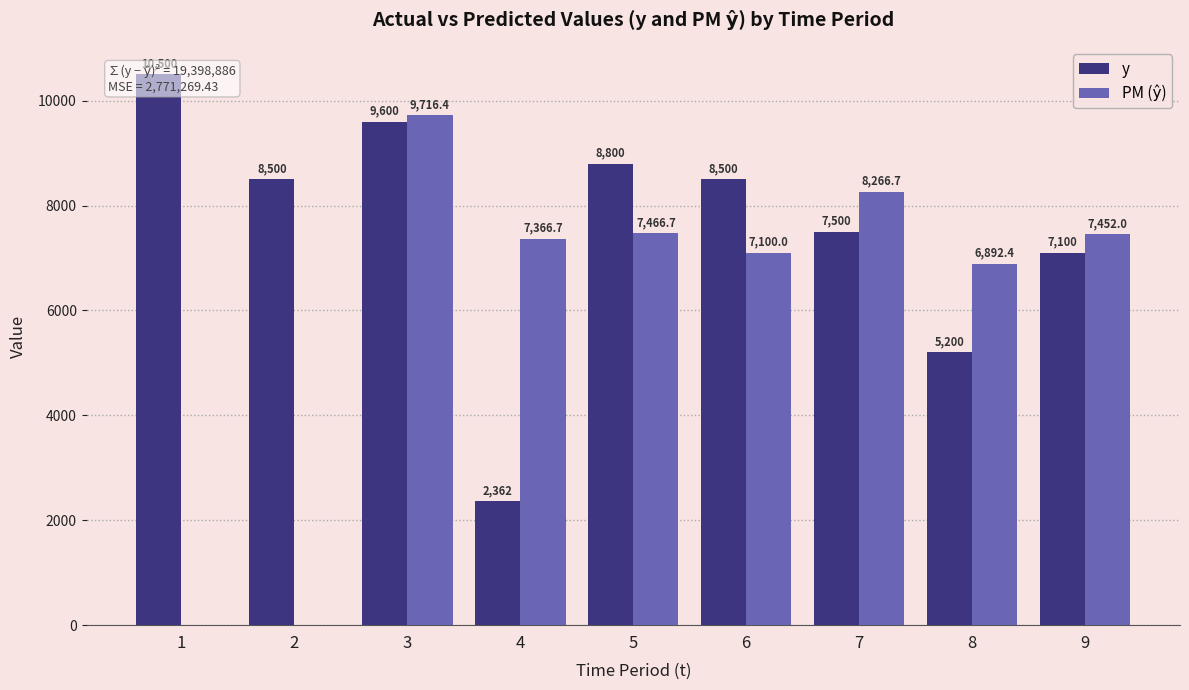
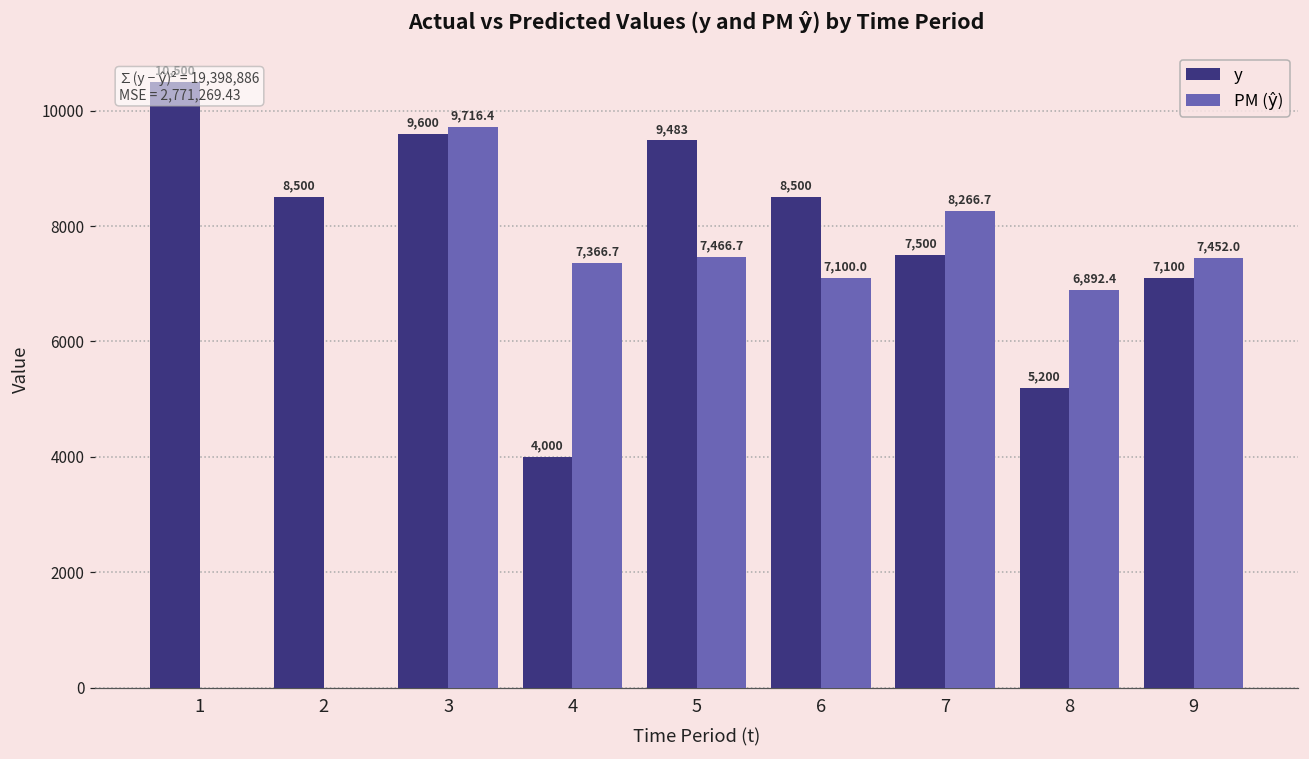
  {
    "y": {
      "2": "8,500",
      "3": "9,600",
-     "4": "2,362",
-     "5": "8,800",
+     "4": "4,000",
+     "5": "9,483",
      "6": "8,500",
      "7": "7,500",
      "8": "5,200",
      "9": "7,100"
    },
    "PM (ŷ)": {
      "3": "9,716.4",
      "4": "7,366.7",
      "5": "7,466.7",
      "6": "7,100.0",
      "7": "8,266.7",
      "8": "6,892.4",
      "9": "7,452.0"
    }
  }
